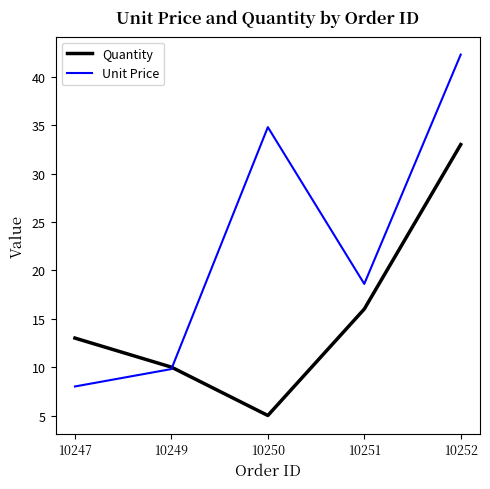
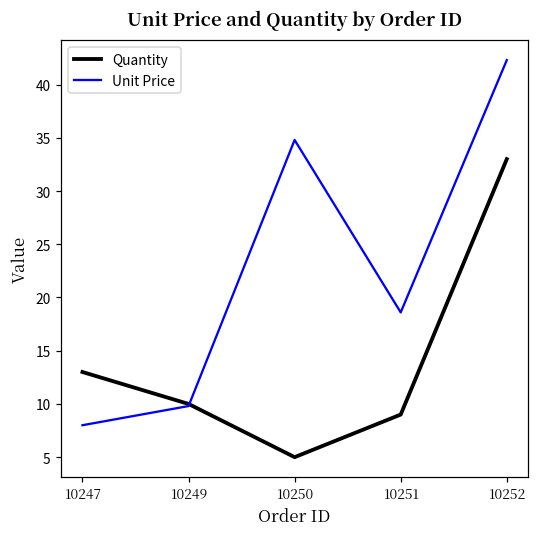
  {
    "Quantity": {
      "10247": 13,
      "10250": 5,
-     "10251": 16,
+     "10251": 9,
      "10252": 33
    },
    "Unit Price": {
      "10247": 8,
      "10250": 35,
      "10251": 19,
      "10252": 42
    }
  }
